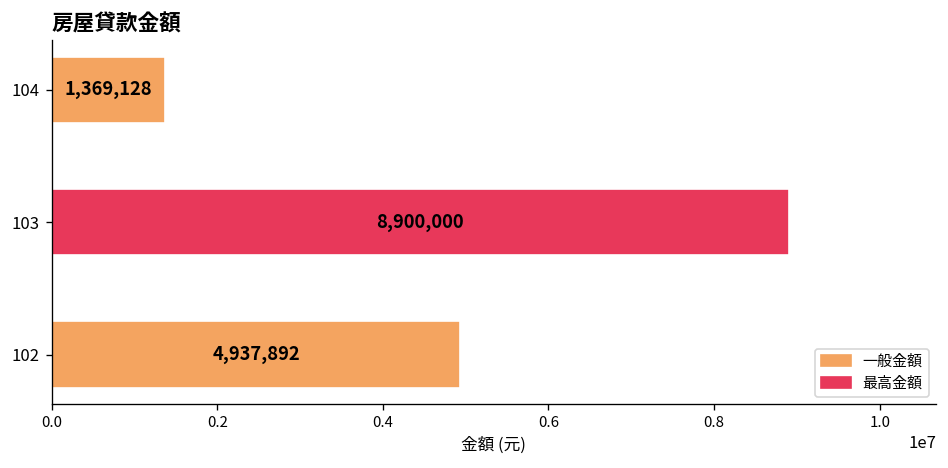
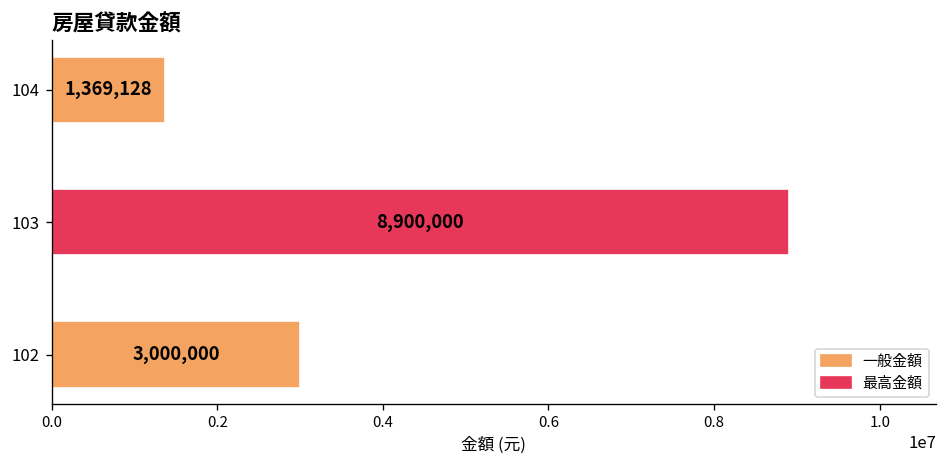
  {
    "104": "1,369,128",
    "103": "8,900,000",
-   "102": "4,937,892"
+   "102": "3,000,000"
  }
